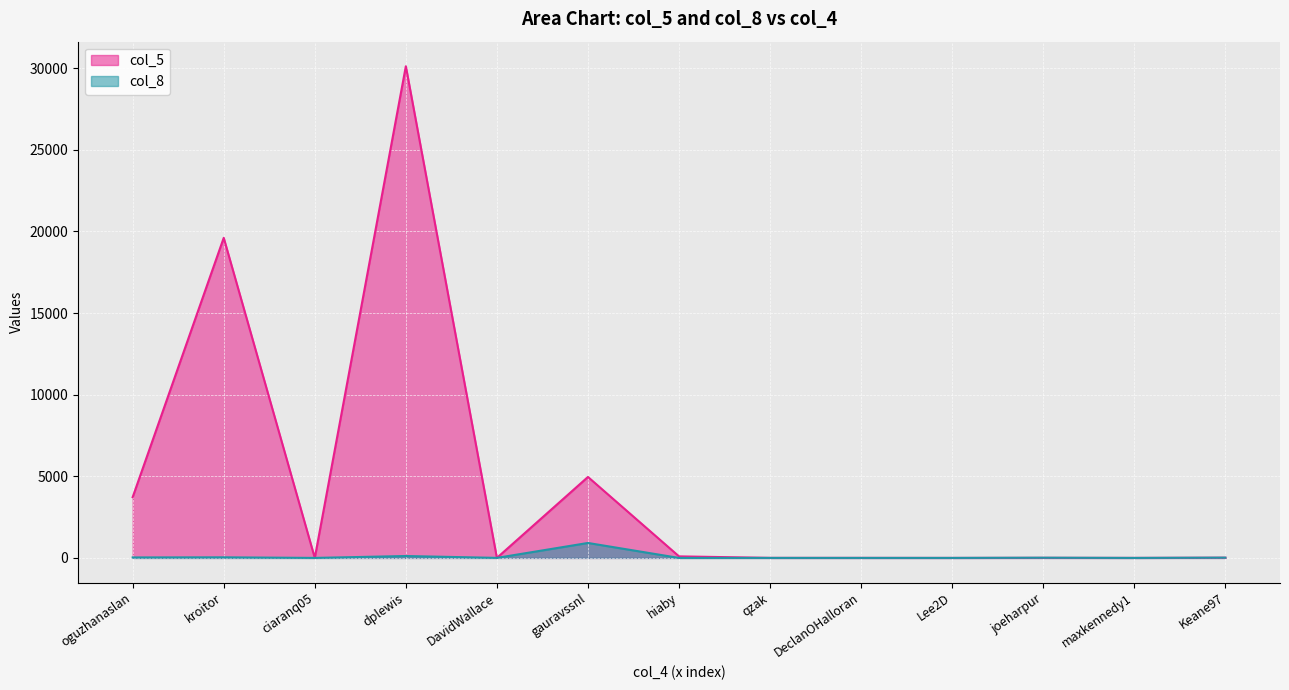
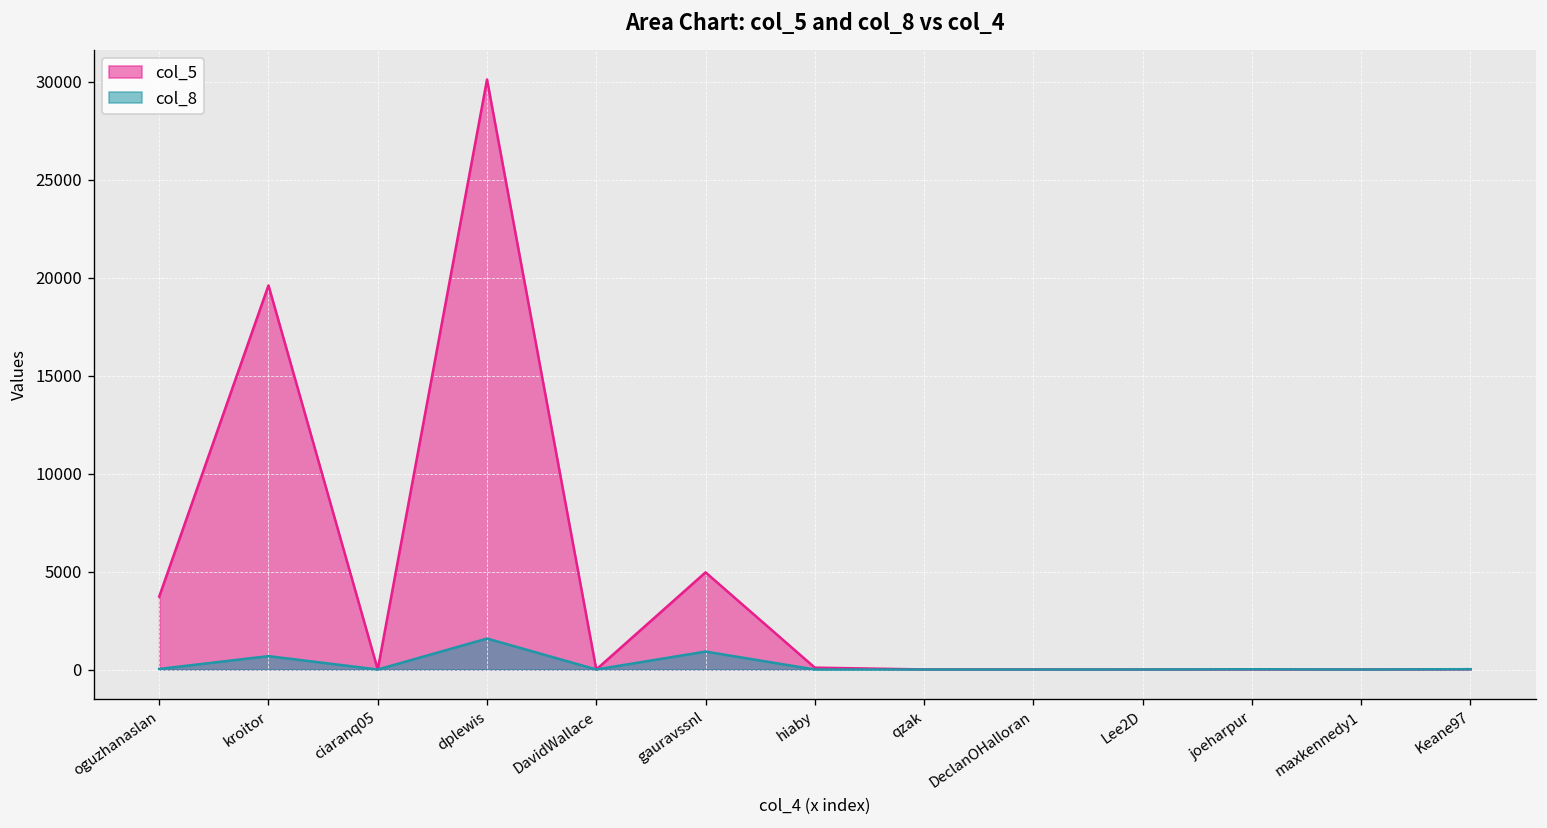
  {
    "col_5": {
      "oguzhanaslan": 3700,
      "kroitor": 19600,
      "dplewis": 30100,
      "gauravssnl": 5000
    },
    "col_8": {
      "oguzhanaslan": 0,
-     "kroitor": 0,
-     "dplewis": 100,
+     "kroitor": 700,
+     "dplewis": 1600,
      "gauravssnl": 900
    }
  }
